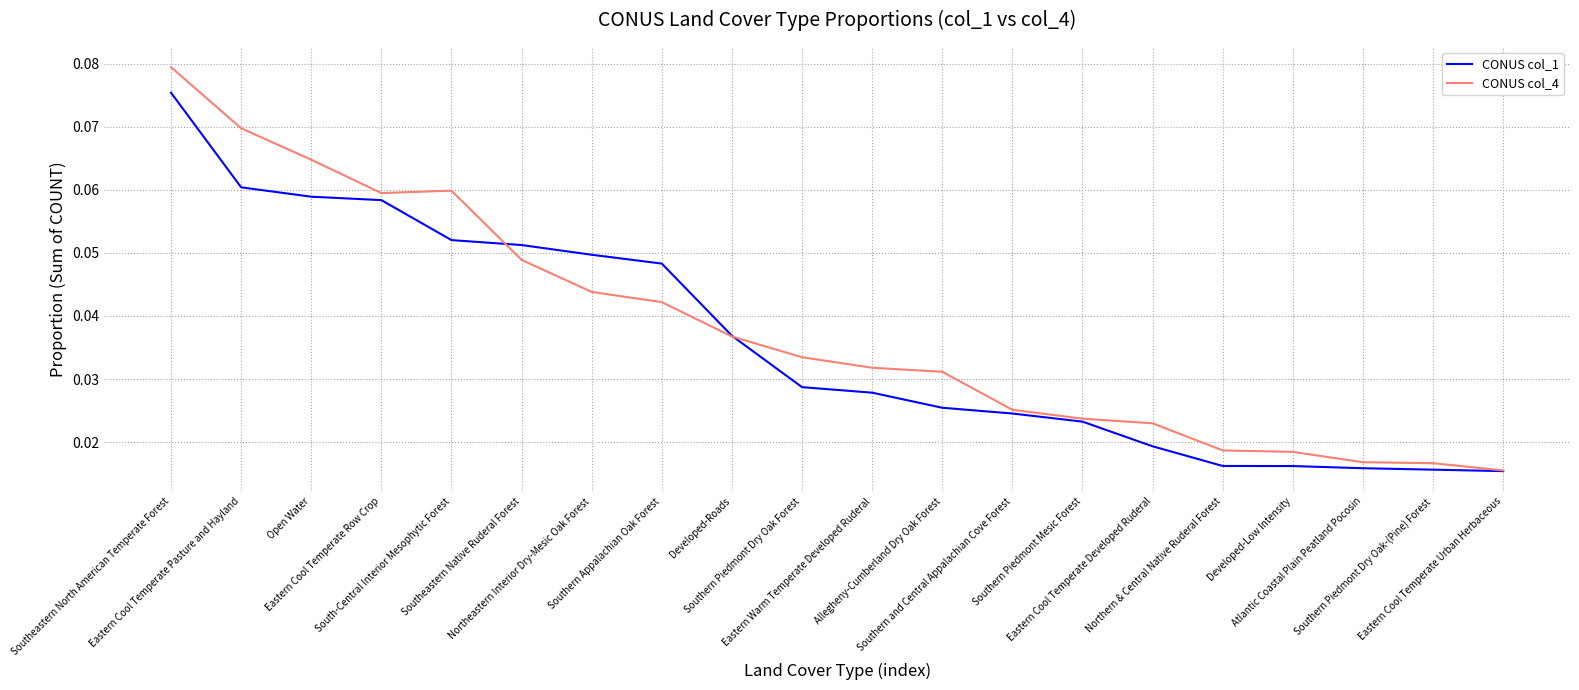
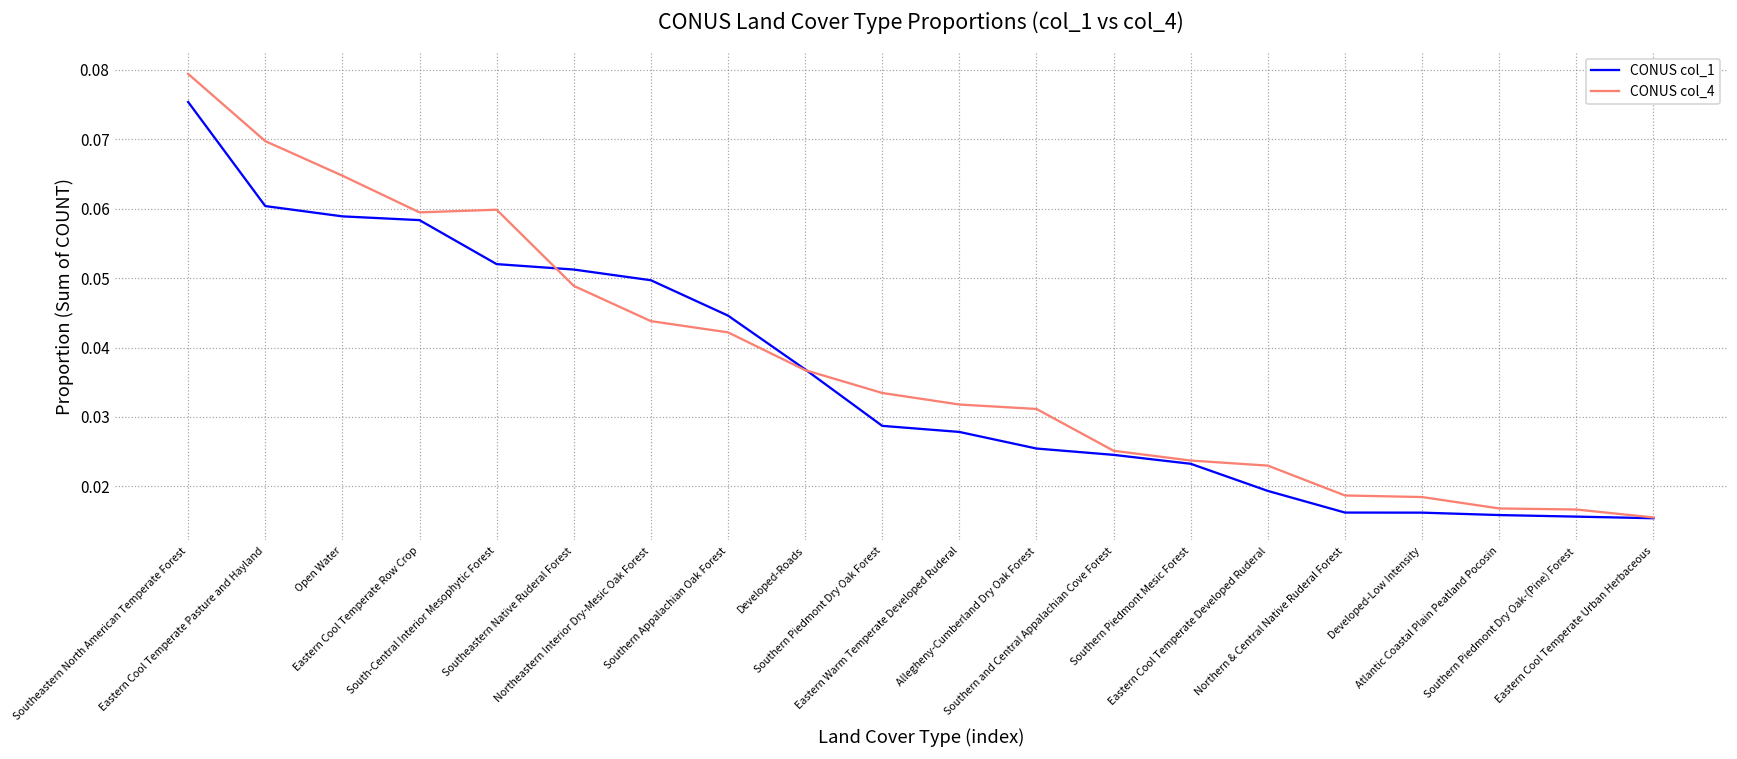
  {
    "CONUS col_1": {
      "Southeastern North American Temperate Forest": 0.075,
      "Eastern Cool Temperate Pasture and Hayland": 0.060,
      "Open Water": 0.059,
      "Eastern Cool Temperate Row Crop": 0.058,
      "South-Central Interior Mesophytic Forest": 0.052,
      "Southeastern Native Ruderal Forest": 0.051,
      "Northeastern Interior Dry-Mesic Oak Forest": 0.050,
-     "Southern Appalachian Oak Forest": 0.048,
+     "Southern Appalachian Oak Forest": 0.045,
      "Southern Piedmont Dry Oak Forest": 0.029,
      "Eastern Warm Temperate Developed Ruderal": 0.028,
      "Allegheny-Cumberland Dry Oak Forest": 0.025,
      "Southern and Central Appalachian Cove Forest": 0.025,
      "Southern Piedmont Mesic Forest": 0.023,
      "Eastern Cool Temperate Developed Ruderal": 0.019,
      "Northern & Central Native Ruderal Forest": 0.016,
      "Developed-Low Intensity": 0.016,
      "Atlantic Coastal Plain Peatland Pocosin": 0.016,
      "Southern Piedmont Dry Oak-(Pine) Forest": 0.016
    },
    "CONUS col_4": {
      "Southeastern North American Temperate Forest": 0.079,
      "Eastern Cool Temperate Pasture and Hayland": 0.070,
      "Open Water": 0.065,
      "Eastern Cool Temperate Row Crop": 0.059,
      "South-Central Interior Mesophytic Forest": 0.060,
      "Southeastern Native Ruderal Forest": 0.049,
      "Northeastern Interior Dry-Mesic Oak Forest": 0.044,
      "Southern Appalachian Oak Forest": 0.042,
      "Southern Piedmont Dry Oak Forest": 0.033,
      "Eastern Warm Temperate Developed Ruderal": 0.032,
      "Allegheny-Cumberland Dry Oak Forest": 0.031,
      "Southern and Central Appalachian Cove Forest": 0.025,
      "Southern Piedmont Mesic Forest": 0.024,
      "Eastern Cool Temperate Developed Ruderal": 0.023,
      "Northern & Central Native Ruderal Forest": 0.019,
      "Developed-Low Intensity": 0.018,
      "Atlantic Coastal Plain Peatland Pocosin": 0.017,
      "Southern Piedmont Dry Oak-(Pine) Forest": 0.017
    }
  }
